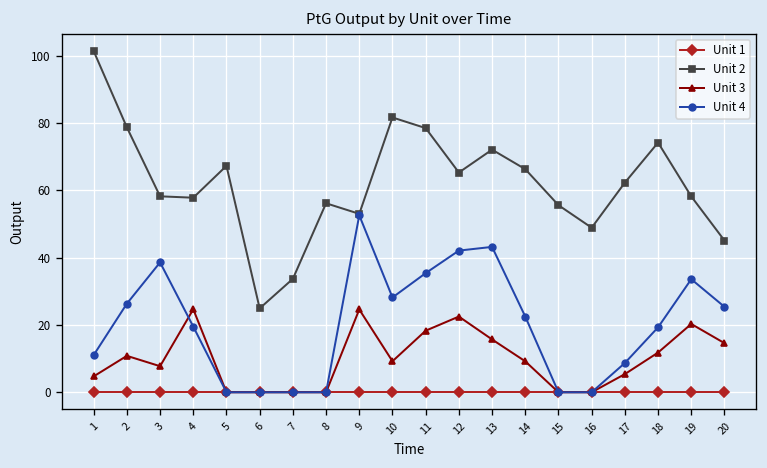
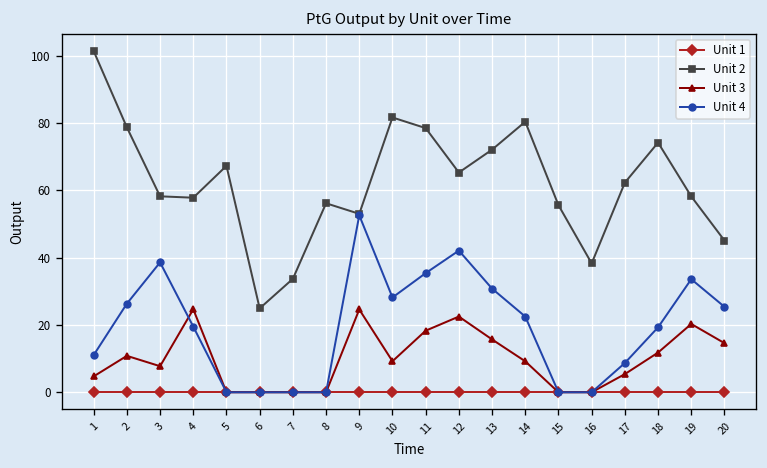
  {
    "Unit 1": {
      "1": 0,
      "2": 0,
      "3": 0,
      "4": 0,
      "9": 0,
      "10": 0,
      "11": 0,
      "12": 0,
      "13": 0,
      "14": 0,
      "17": 0,
      "18": 0,
      "19": 0,
      "20": 0
    },
    "Unit 2": {
      "1": 101,
      "2": 79,
      "3": 58,
      "4": 58,
      "5": 67,
      "6": 25,
      "7": 34,
      "8": 56,
      "10": 82,
      "11": 79,
      "12": 65,
      "13": 72,
-     "14": 66,
+     "14": 80,
      "15": 56,
-     "16": 49,
+     "16": 38,
      "17": 62,
      "18": 74,
      "19": 58,
      "20": 45
    },
    "Unit 3": {
      "1": 5,
      "2": 11,
      "3": 8,
      "4": 25,
      "9": 25,
      "10": 9,
      "11": 18,
      "12": 23,
      "13": 16,
      "14": 9,
      "17": 5,
      "18": 12,
      "19": 20,
      "20": 15
    },
    "Unit 4": {
      "1": 11,
      "2": 26,
      "3": 39,
      "4": 20,
      "10": 28,
      "11": 35,
      "12": 42,
-     "13": 43,
+     "13": 31,
      "14": 23,
      "17": 9,
      "18": 19,
      "19": 34,
      "20": 25
    }
  }
